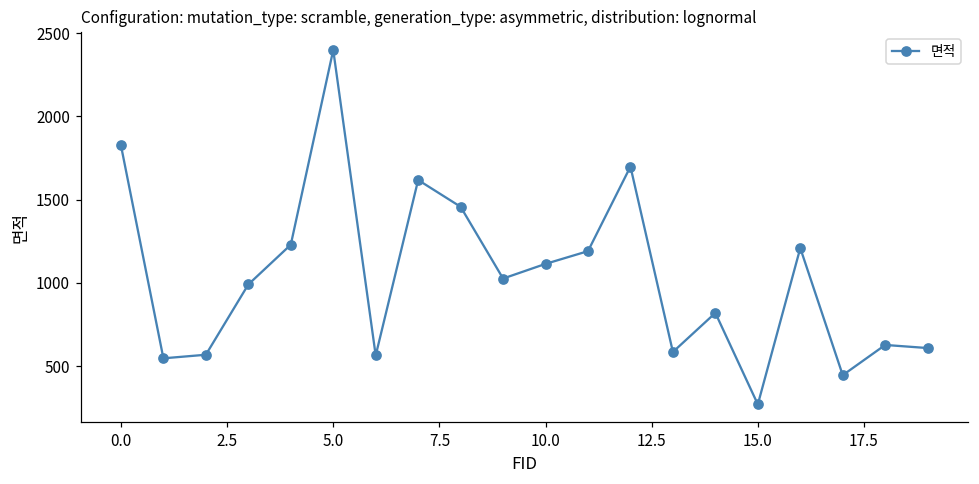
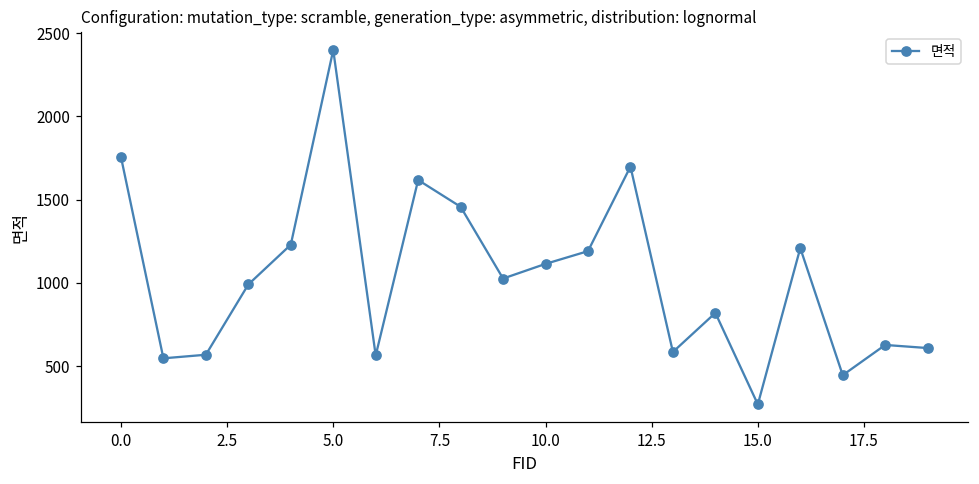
  {
-   "0.0": 1830,
+   "0.0": 1760,
    "5.0": 2400,
    "10.0": 1110,
    "15.0": 270
  }
